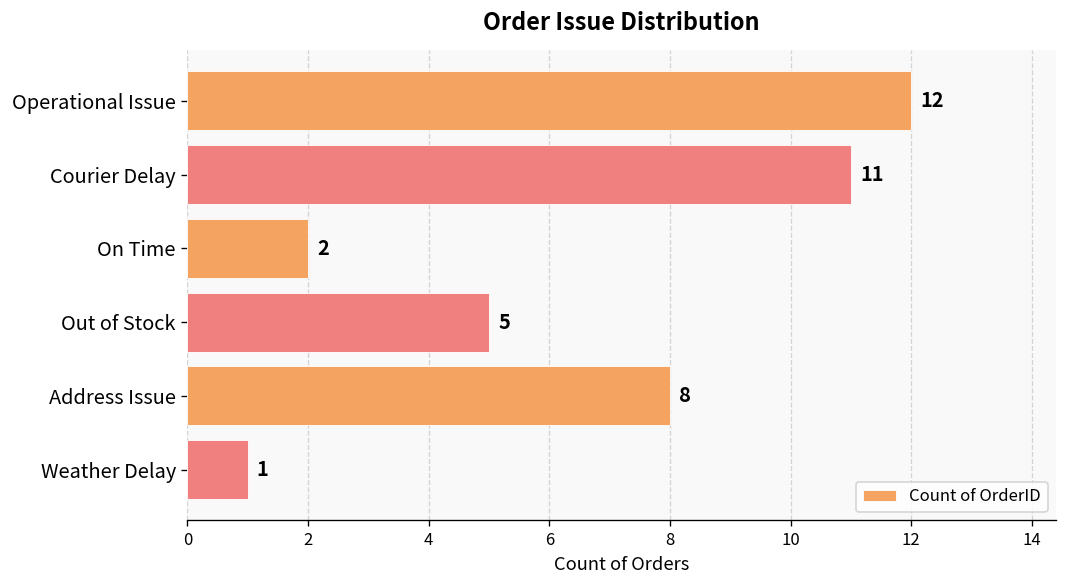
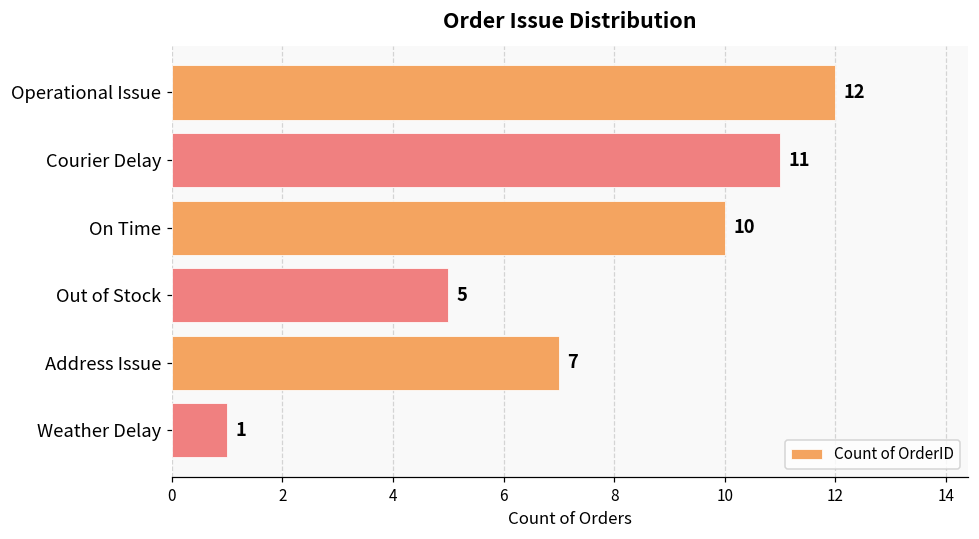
  {
    "Operational Issue": 12,
    "Courier Delay": 11,
-   "On Time": 2,
+   "On Time": 10,
    "Out of Stock": 5,
-   "Address Issue": 8,
+   "Address Issue": 7,
    "Weather Delay": 1
  }
